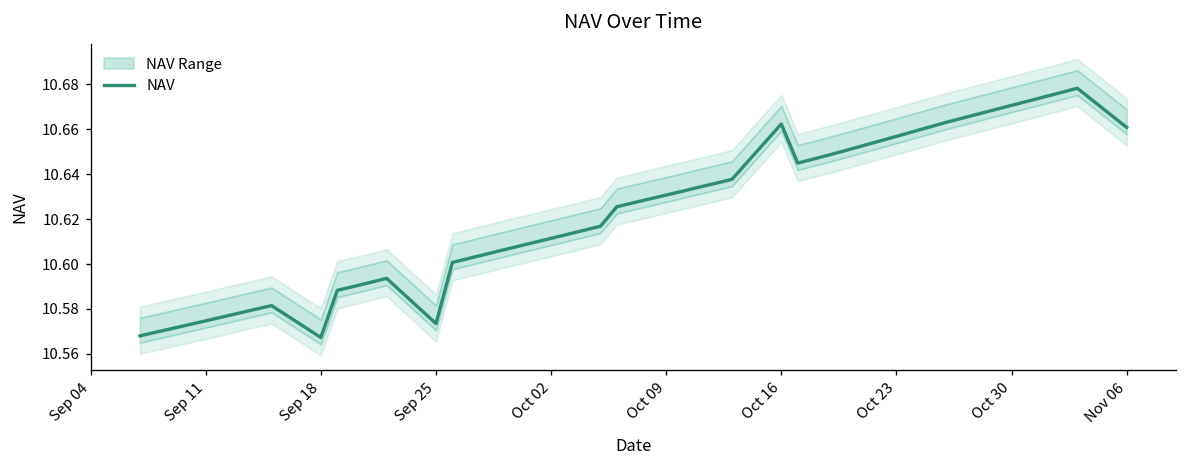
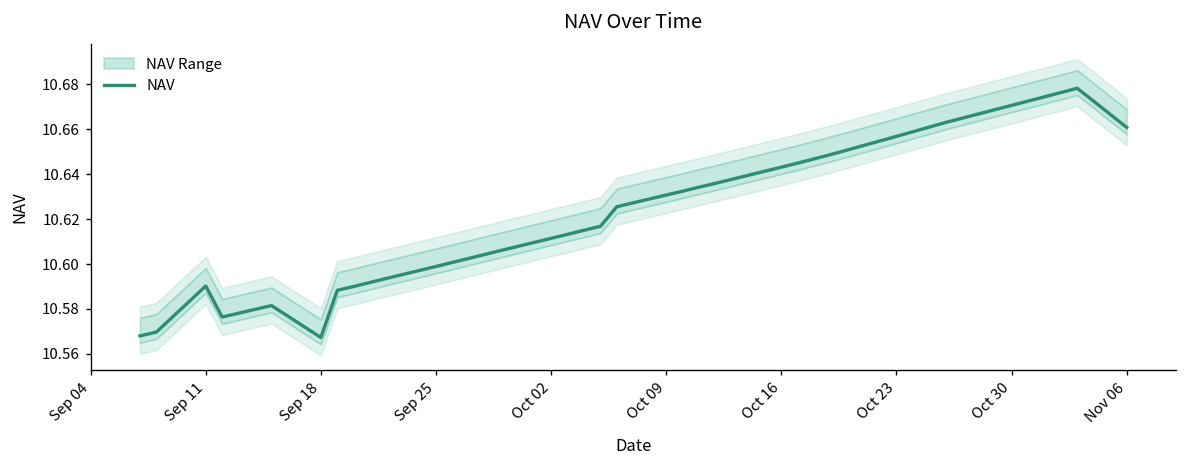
  {
    "NAV": {
-     "Sep 11": 10.575,
+     "Sep 11": 10.590,
      "Sep 18": 10.567,
-     "Sep 25": 10.574,
+     "Sep 25": 10.599,
      "Oct 09": 10.631,
-     "Oct 16": 10.662,
+     "Oct 16": 10.643,
      "Oct 23": 10.657,
      "Oct 30": 10.671,
      "Nov 06": 10.661
    }
  }
